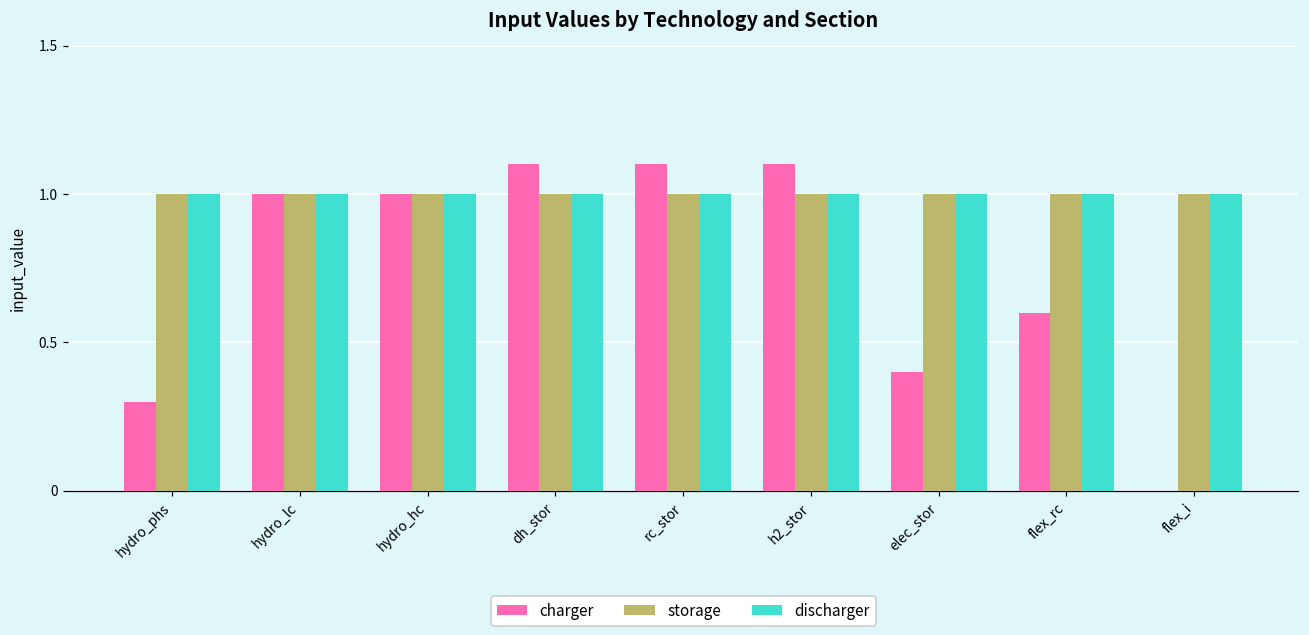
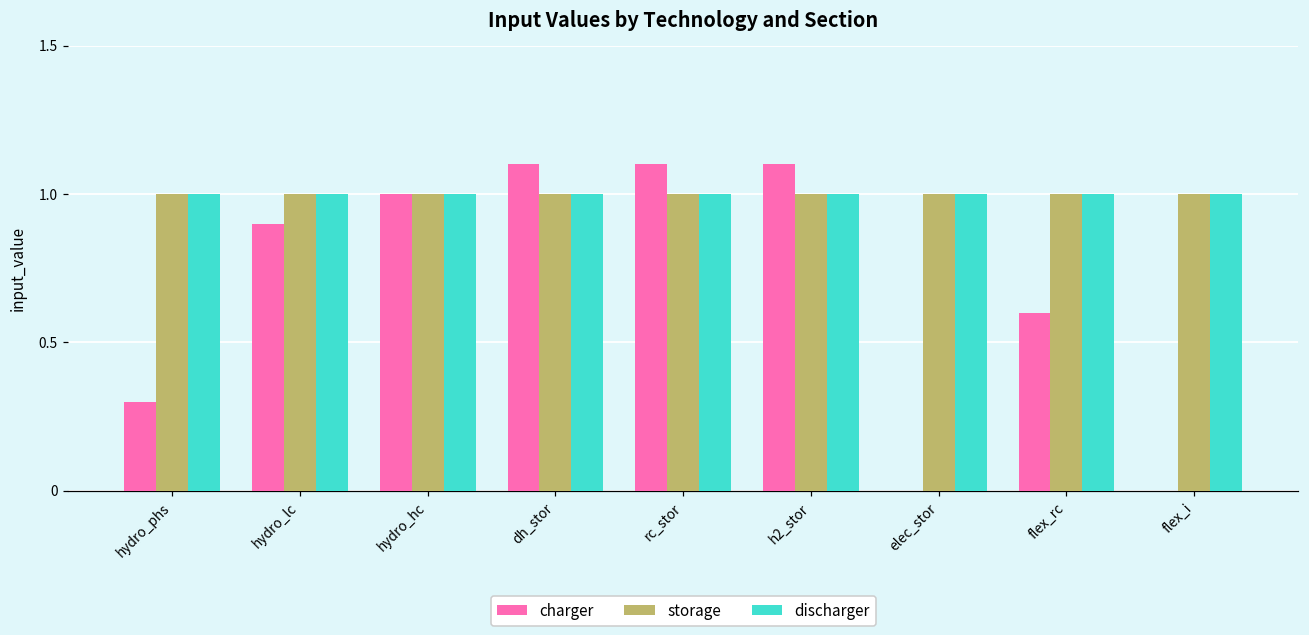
  {
    "charger": {
      "hydro_phs": 0.3,
-     "hydro_lc": 1.0,
+     "hydro_lc": 0.9,
      "hydro_hc": 1.0,
      "dh_stor": 1.1,
      "rc_stor": 1.1,
      "h2_stor": 1.1,
-     "elec_stor": 0.4,
+     "elec_stor": 0.0,
      "flex_rc": 0.6,
      "flex_i": 0.0
    },
    "storage": {
      "hydro_phs": 1.0,
      "hydro_lc": 1.0,
      "hydro_hc": 1.0,
      "dh_stor": 1.0,
      "rc_stor": 1.0,
      "h2_stor": 1.0,
      "elec_stor": 1.0,
      "flex_rc": 1.0,
      "flex_i": 1.0
    },
    "discharger": {
      "hydro_phs": 1.0,
      "hydro_lc": 1.0,
      "hydro_hc": 1.0,
      "dh_stor": 1.0,
      "rc_stor": 1.0,
      "h2_stor": 1.0,
      "elec_stor": 1.0,
      "flex_rc": 1.0,
      "flex_i": 1.0
    }
  }
